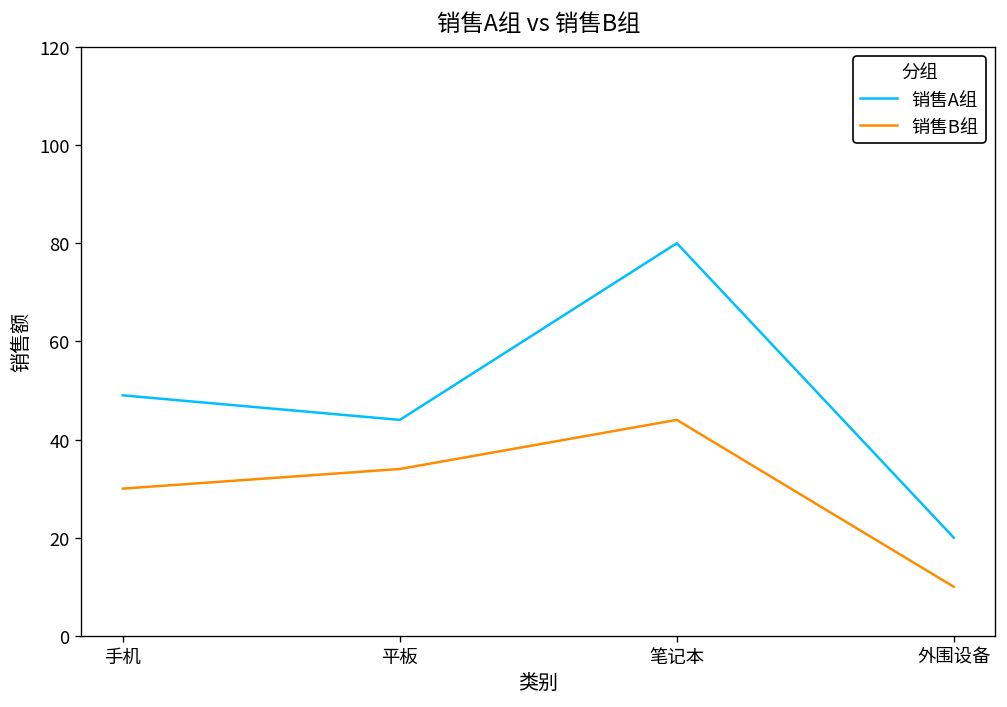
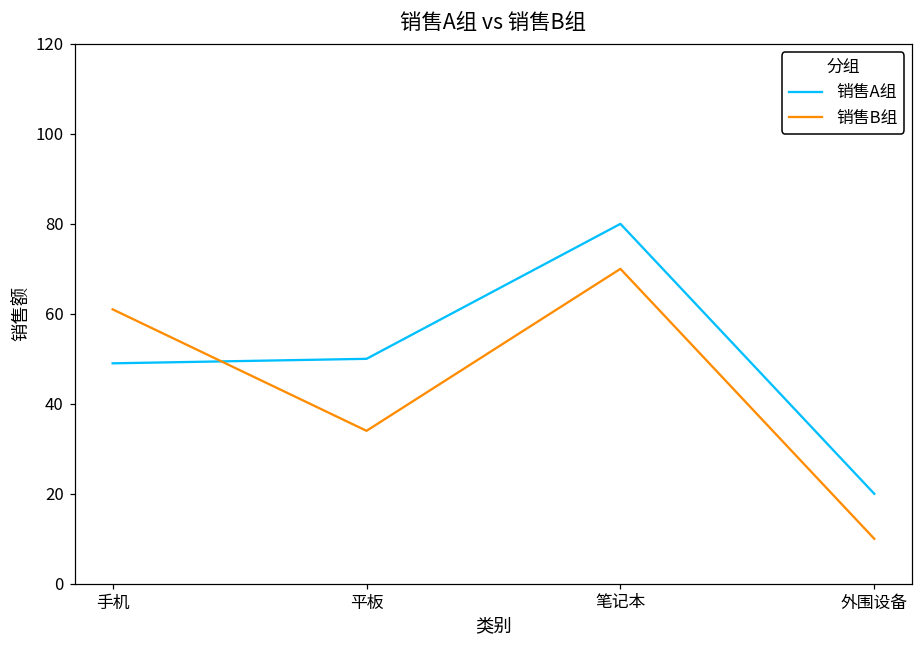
  {
    "销售A组": {
      "手机": 49,
-     "平板": 44,
+     "平板": 50,
      "笔记本": 80,
      "外围设备": 20
    },
    "销售B组": {
-     "手机": 30,
+     "手机": 61,
      "平板": 34,
-     "笔记本": 44,
+     "笔记本": 70,
      "外围设备": 10
    }
  }
